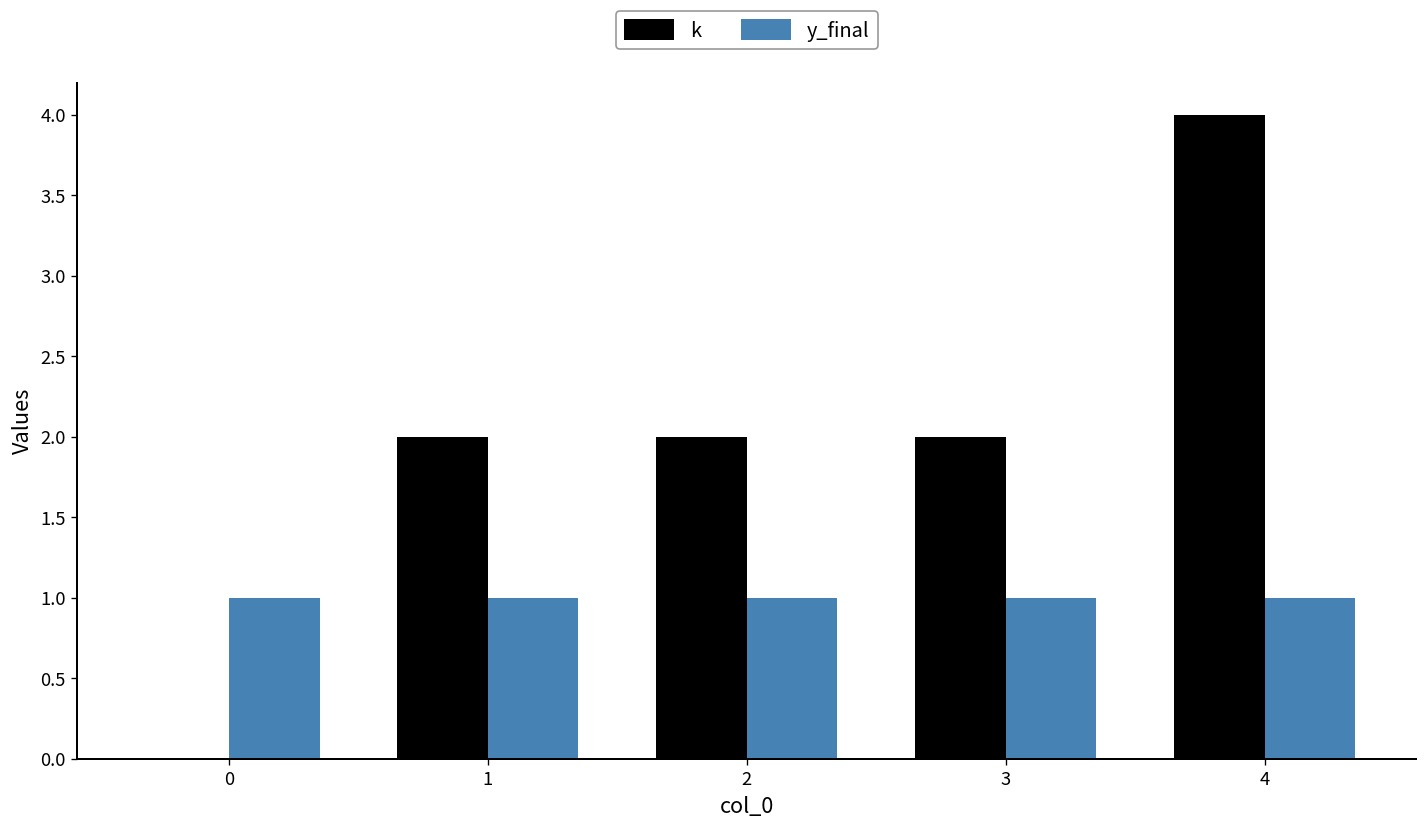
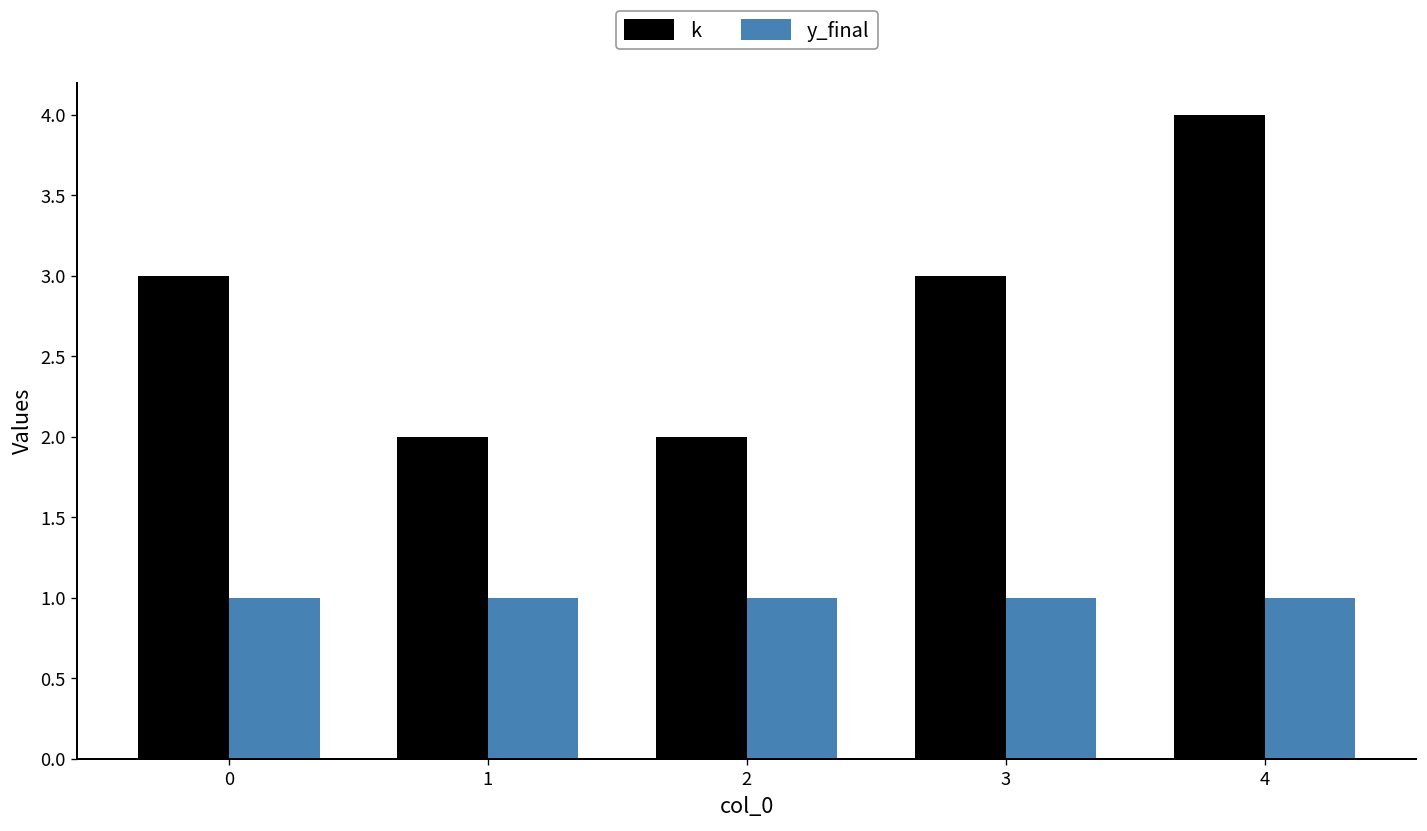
  {
    "k": {
-     "0": 0,
+     "0": 3,
      "1": 2,
      "2": 2,
-     "3": 2,
+     "3": 3,
      "4": 4
    },
    "y_final": {
      "0": 1,
      "1": 1,
      "2": 1,
      "3": 1,
      "4": 1
    }
  }
